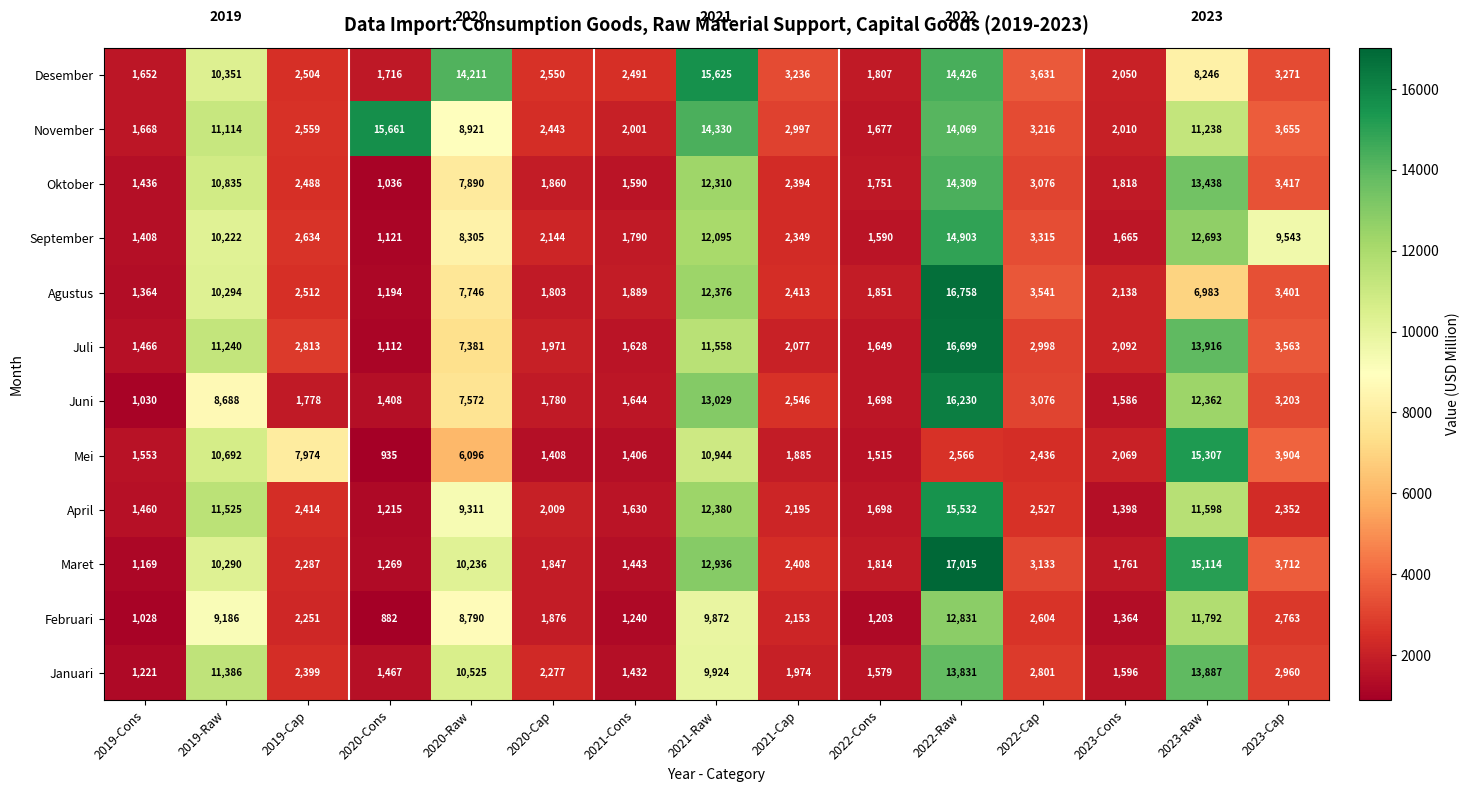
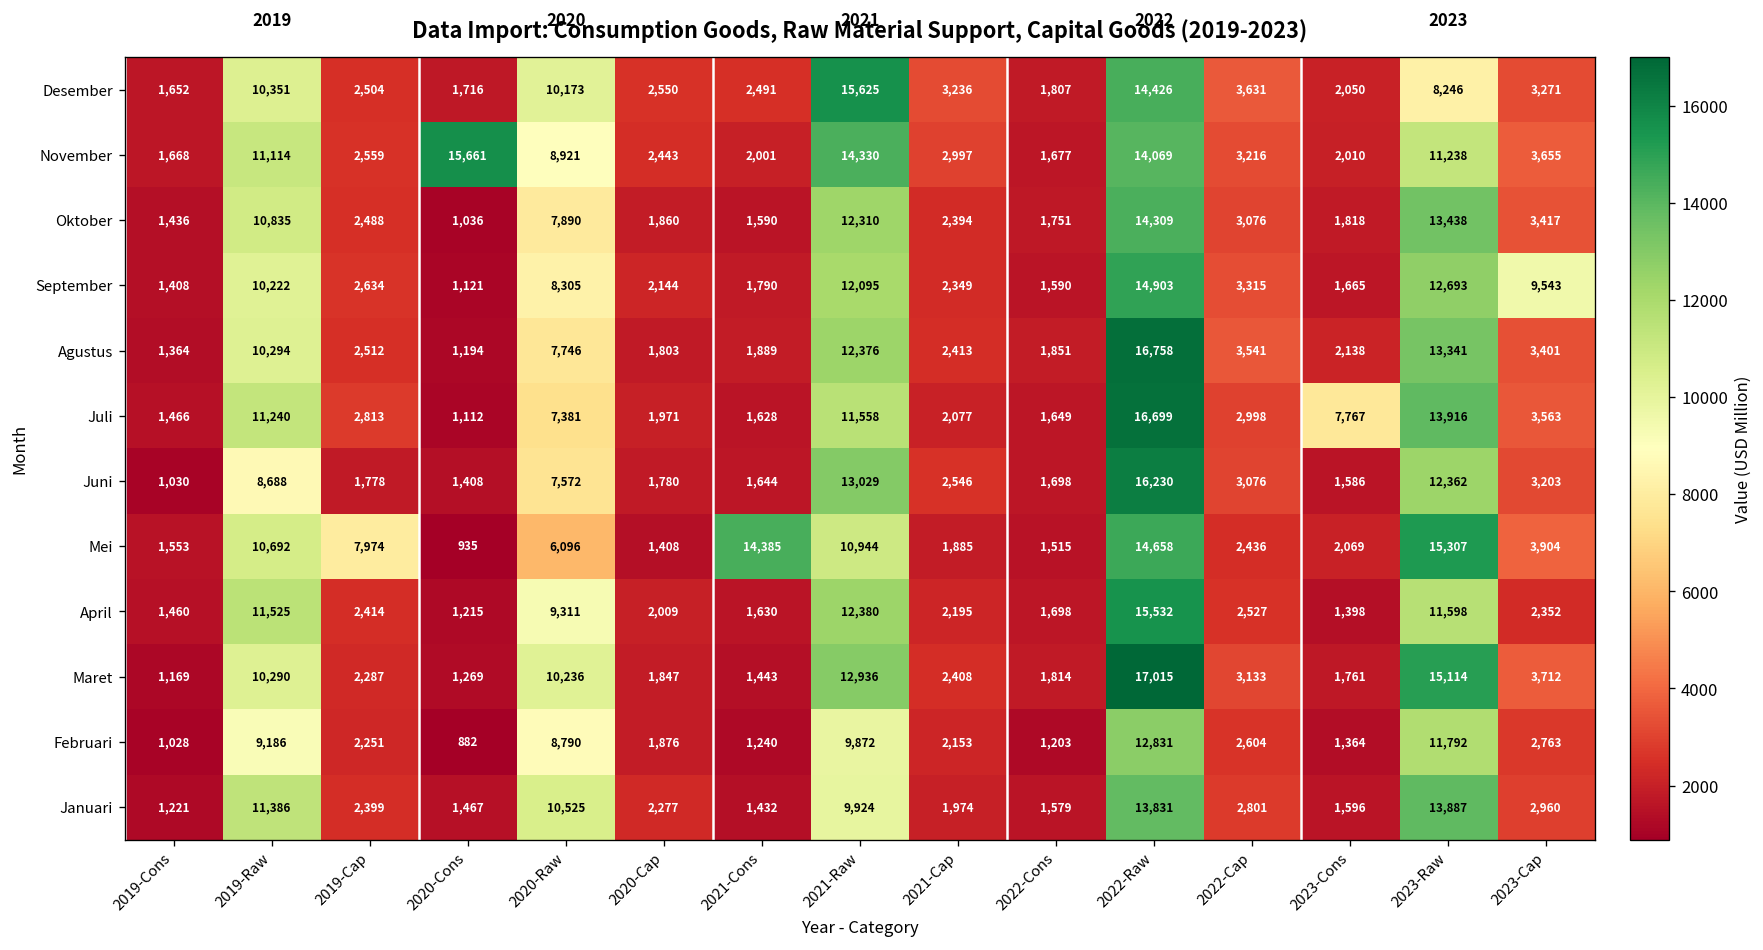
  {
    "Desember": {
      "2019-Cons": "1,652",
      "2019-Raw": "10,351",
      "2019-Cap": "2,504",
      "2020-Cons": "1,716",
-     "2020-Raw": "14,211",
+     "2020-Raw": "10,173",
      "2020-Cap": "2,550",
      "2021-Cons": "2,491",
      "2021-Raw": "15,625",
      "2021-Cap": "3,236",
      "2022-Cons": "1,807",
      "2022-Raw": "14,426",
      "2022-Cap": "3,631",
      "2023-Cons": "2,050",
      "2023-Raw": "8,246",
      "2023-Cap": "3,271"
    },
    "November": {
      "2019-Cons": "1,668",
      "2019-Raw": "11,114",
      "2019-Cap": "2,559",
      "2020-Cons": "15,661",
      "2020-Raw": "8,921",
      "2020-Cap": "2,443",
      "2021-Cons": "2,001",
      "2021-Raw": "14,330",
      "2021-Cap": "2,997",
      "2022-Cons": "1,677",
      "2022-Raw": "14,069",
      "2022-Cap": "3,216",
      "2023-Cons": "2,010",
      "2023-Raw": "11,238",
      "2023-Cap": "3,655"
    },
    "Oktober": {
      "2019-Cons": "1,436",
      "2019-Raw": "10,835",
      "2019-Cap": "2,488",
      "2020-Cons": "1,036",
      "2020-Raw": "7,890",
      "2020-Cap": "1,860",
      "2021-Cons": "1,590",
      "2021-Raw": "12,310",
      "2021-Cap": "2,394",
      "2022-Cons": "1,751",
      "2022-Raw": "14,309",
      "2022-Cap": "3,076",
      "2023-Cons": "1,818",
      "2023-Raw": "13,438",
      "2023-Cap": "3,417"
    },
    "September": {
      "2019-Cons": "1,408",
      "2019-Raw": "10,222",
      "2019-Cap": "2,634",
      "2020-Cons": "1,121",
      "2020-Raw": "8,305",
      "2020-Cap": "2,144",
      "2021-Cons": "1,790",
      "2021-Raw": "12,095",
      "2021-Cap": "2,349",
      "2022-Cons": "1,590",
      "2022-Raw": "14,903",
      "2022-Cap": "3,315",
      "2023-Cons": "1,665",
      "2023-Raw": "12,693",
      "2023-Cap": "9,543"
    },
    "Agustus": {
      "2019-Cons": "1,364",
      "2019-Raw": "10,294",
      "2019-Cap": "2,512",
      "2020-Cons": "1,194",
      "2020-Raw": "7,746",
      "2020-Cap": "1,803",
      "2021-Cons": "1,889",
      "2021-Raw": "12,376",
      "2021-Cap": "2,413",
      "2022-Cons": "1,851",
      "2022-Raw": "16,758",
      "2022-Cap": "3,541",
      "2023-Cons": "2,138",
-     "2023-Raw": "6,983",
+     "2023-Raw": "13,341",
      "2023-Cap": "3,401"
    },
    "Juli": {
      "2019-Cons": "1,466",
      "2019-Raw": "11,240",
      "2019-Cap": "2,813",
      "2020-Cons": "1,112",
      "2020-Raw": "7,381",
      "2020-Cap": "1,971",
      "2021-Cons": "1,628",
      "2021-Raw": "11,558",
      "2021-Cap": "2,077",
      "2022-Cons": "1,649",
      "2022-Raw": "16,699",
      "2022-Cap": "2,998",
-     "2023-Cons": "2,092",
+     "2023-Cons": "7,767",
      "2023-Raw": "13,916",
      "2023-Cap": "3,563"
    },
    "Juni": {
      "2019-Cons": "1,030",
      "2019-Raw": "8,688",
      "2019-Cap": "1,778",
      "2020-Cons": "1,408",
      "2020-Raw": "7,572",
      "2020-Cap": "1,780",
      "2021-Cons": "1,644",
      "2021-Raw": "13,029",
      "2021-Cap": "2,546",
      "2022-Cons": "1,698",
      "2022-Raw": "16,230",
      "2022-Cap": "3,076",
      "2023-Cons": "1,586",
      "2023-Raw": "12,362",
      "2023-Cap": "3,203"
    },
    "Mei": {
      "2019-Cons": "1,553",
      "2019-Raw": "10,692",
      "2019-Cap": "7,974",
      "2020-Cons": "935",
      "2020-Raw": "6,096",
      "2020-Cap": "1,408",
-     "2021-Cons": "1,406",
+     "2021-Cons": "14,385",
      "2021-Raw": "10,944",
      "2021-Cap": "1,885",
      "2022-Cons": "1,515",
-     "2022-Raw": "2,566",
+     "2022-Raw": "14,658",
      "2022-Cap": "2,436",
      "2023-Cons": "2,069",
      "2023-Raw": "15,307",
      "2023-Cap": "3,904"
    },
    "April": {
      "2019-Cons": "1,460",
      "2019-Raw": "11,525",
      "2019-Cap": "2,414",
      "2020-Cons": "1,215",
      "2020-Raw": "9,311",
      "2020-Cap": "2,009",
      "2021-Cons": "1,630",
      "2021-Raw": "12,380",
      "2021-Cap": "2,195",
      "2022-Cons": "1,698",
      "2022-Raw": "15,532",
      "2022-Cap": "2,527",
      "2023-Cons": "1,398",
      "2023-Raw": "11,598",
      "2023-Cap": "2,352"
    },
    "Maret": {
      "2019-Cons": "1,169",
      "2019-Raw": "10,290",
      "2019-Cap": "2,287",
      "2020-Cons": "1,269",
      "2020-Raw": "10,236",
      "2020-Cap": "1,847",
      "2021-Cons": "1,443",
      "2021-Raw": "12,936",
      "2021-Cap": "2,408",
      "2022-Cons": "1,814",
      "2022-Raw": "17,015",
      "2022-Cap": "3,133",
      "2023-Cons": "1,761",
      "2023-Raw": "15,114",
      "2023-Cap": "3,712"
    },
    "Februari": {
      "2019-Cons": "1,028",
      "2019-Raw": "9,186",
      "2019-Cap": "2,251",
      "2020-Cons": "882",
      "2020-Raw": "8,790",
      "2020-Cap": "1,876",
      "2021-Cons": "1,240",
      "2021-Raw": "9,872",
      "2021-Cap": "2,153",
      "2022-Cons": "1,203",
      "2022-Raw": "12,831",
      "2022-Cap": "2,604",
      "2023-Cons": "1,364",
      "2023-Raw": "11,792",
      "2023-Cap": "2,763"
    },
    "Januari": {
      "2019-Cons": "1,221",
      "2019-Raw": "11,386",
      "2019-Cap": "2,399",
      "2020-Cons": "1,467",
      "2020-Raw": "10,525",
      "2020-Cap": "2,277",
      "2021-Cons": "1,432",
      "2021-Raw": "9,924",
      "2021-Cap": "1,974",
      "2022-Cons": "1,579",
      "2022-Raw": "13,831",
      "2022-Cap": "2,801",
      "2023-Cons": "1,596",
      "2023-Raw": "13,887",
      "2023-Cap": "2,960"
    }
  }
